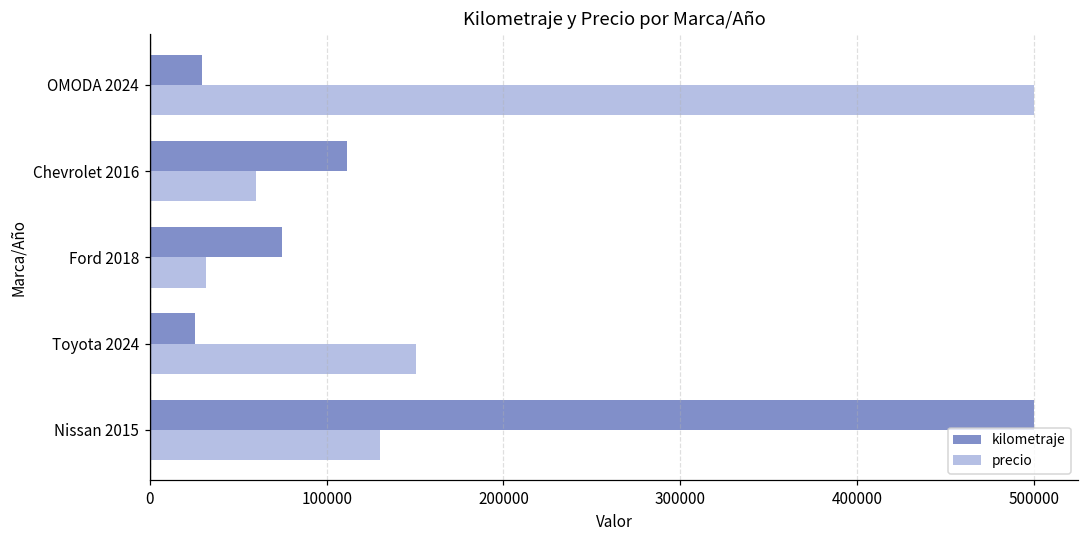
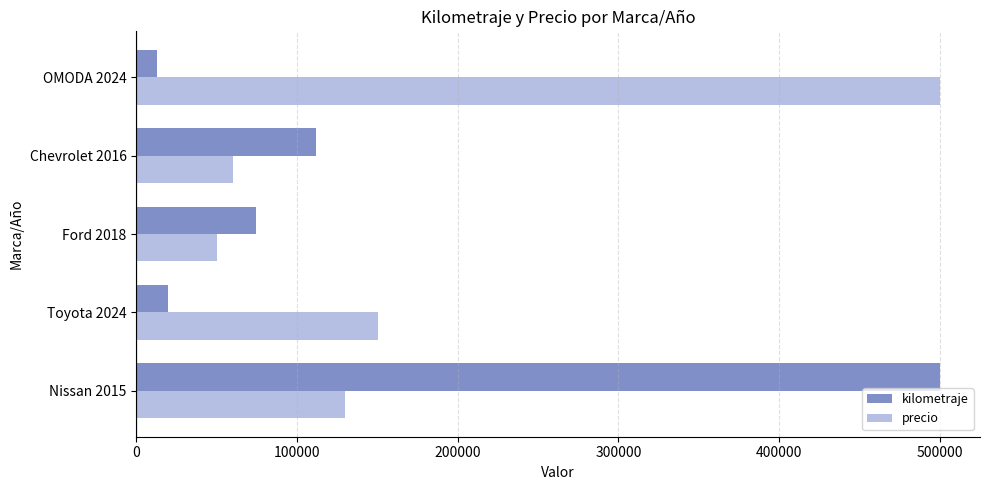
  {
    "kilometraje": {
-     "OMODA 2024": 30000,
+     "OMODA 2024": 13000,
      "Chevrolet 2016": 112000,
      "Ford 2018": 75000,
-     "Toyota 2024": 25000,
+     "Toyota 2024": 20000,
      "Nissan 2015": 500000
    },
    "precio": {
      "OMODA 2024": 500000,
      "Chevrolet 2016": 60000,
-     "Ford 2018": 32000,
+     "Ford 2018": 50000,
      "Toyota 2024": 151000,
      "Nissan 2015": 130000
    }
  }
